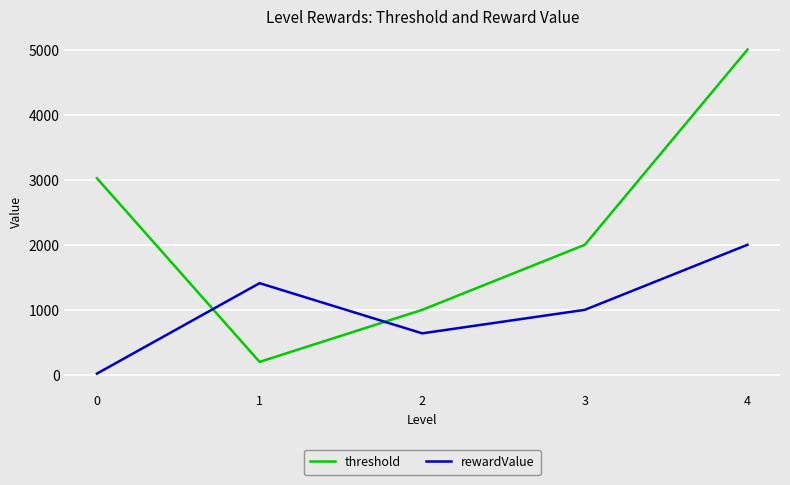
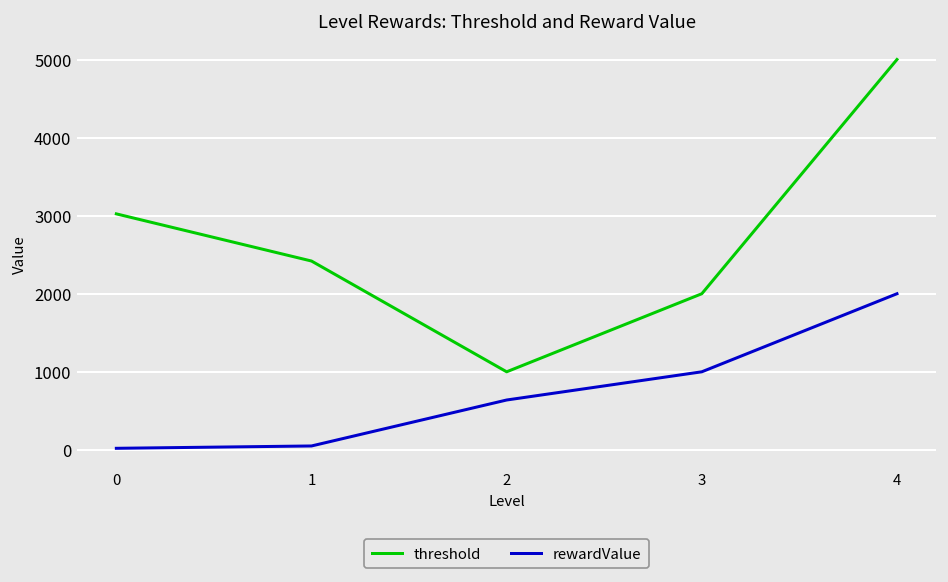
  {
    "threshold": {
      "0": 3000,
-     "1": 200,
+     "1": 2400,
      "2": 1000,
      "3": 2000,
      "4": 5000
    },
    "rewardValue": {
      "0": 0,
-     "1": 1400,
+     "1": 100,
      "2": 600,
      "3": 1000,
      "4": 2000
    }
  }
